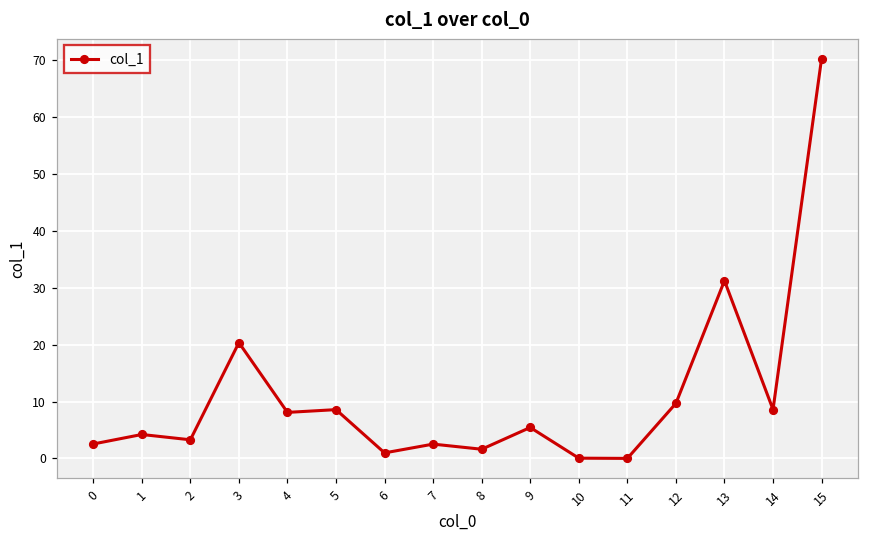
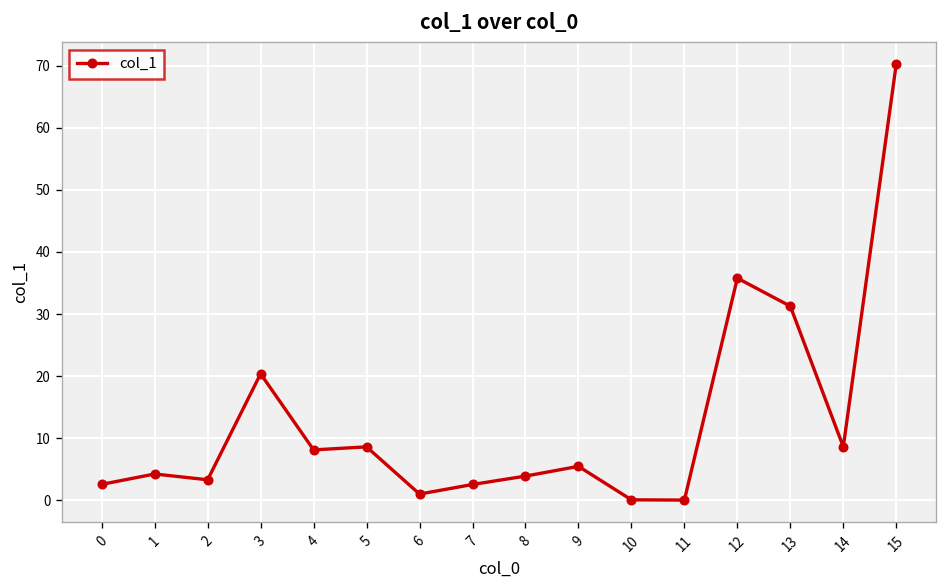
  {
    "0": 3,
    "1": 4,
    "2": 3,
    "3": 20,
    "4": 8,
    "5": 9,
    "6": 1,
    "7": 3,
-   "8": 2,
+   "8": 4,
    "9": 5,
    "10": 0,
    "11": 0,
-   "12": 10,
+   "12": 36,
    "13": 31,
    "14": 9,
    "15": 70
  }
